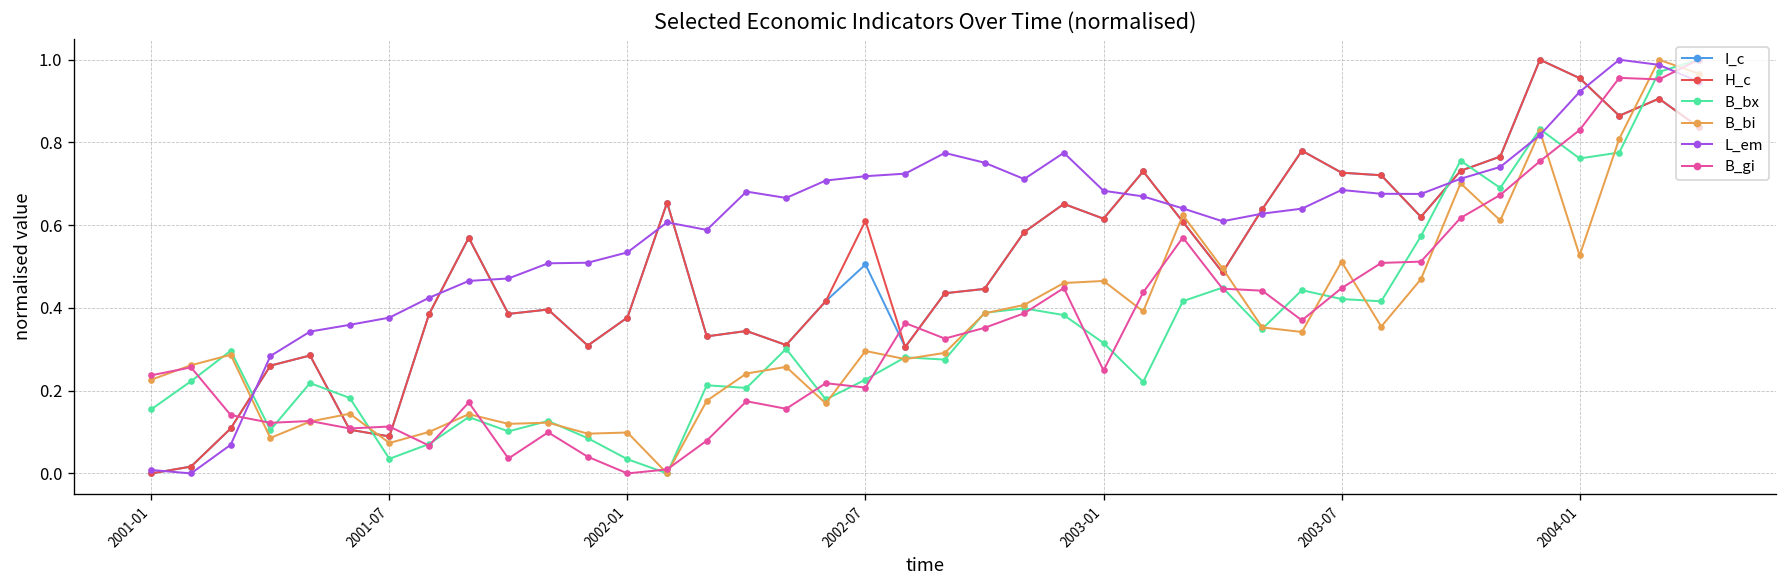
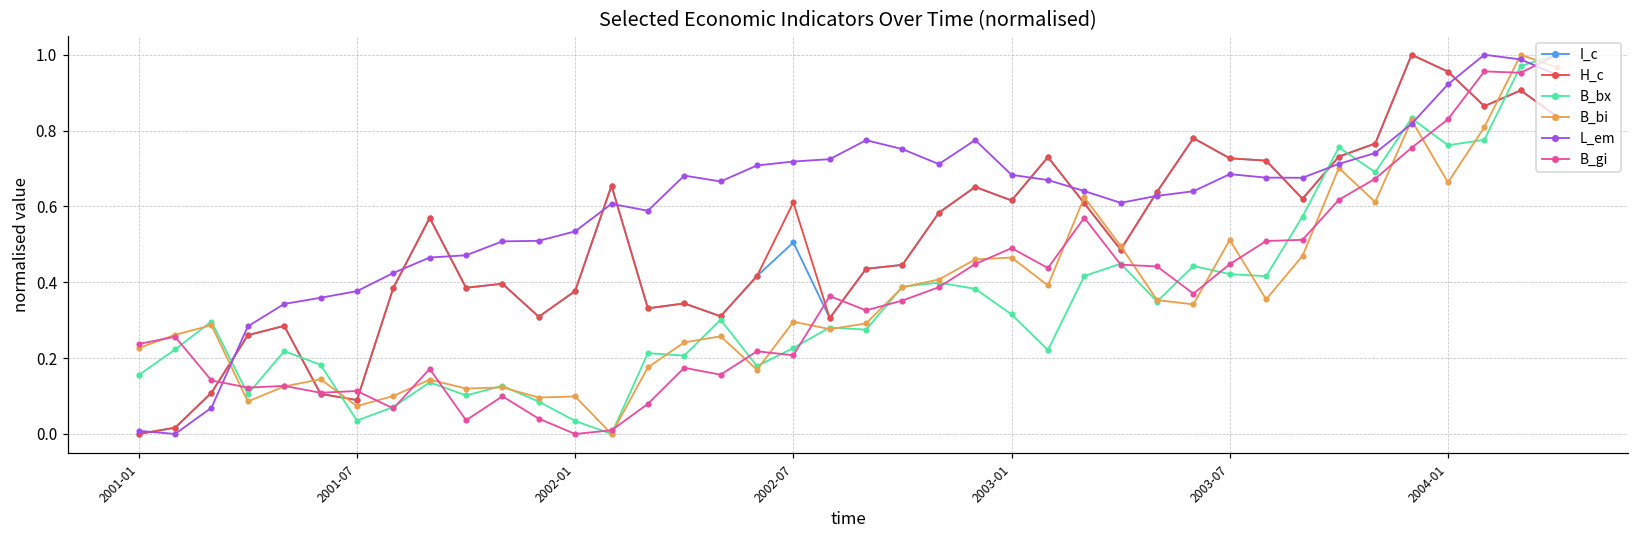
  {
    "I_c": {
      "2002-07": 0.51
    },
    "H_c": {
      "2002-07": 0.61
    },
    "B_bx": {
      "2001-01": 0.16,
      "2001-07": 0.04,
      "2002-01": 0.03,
      "2002-07": 0.23,
      "2003-01": 0.32,
      "2003-07": 0.42,
      "2004-01": 0.76
    },
    "B_bi": {
      "2001-01": 0.23,
      "2001-07": 0.07,
      "2002-01": 0.10,
      "2002-07": 0.30,
      "2003-01": 0.47,
      "2003-07": 0.51,
-     "2004-01": 0.53
+     "2004-01": 0.66
    },
    "L_em": {
      "2001-01": 0.01,
      "2001-07": 0.38,
      "2002-01": 0.53,
      "2002-07": 0.72,
      "2003-01": 0.68,
      "2003-07": 0.69,
      "2004-01": 0.92
    },
    "B_gi": {
      "2001-01": 0.24,
      "2001-07": 0.11,
      "2002-01": 0.00,
      "2002-07": 0.21,
-     "2003-01": 0.25,
+     "2003-01": 0.49,
      "2003-07": 0.45,
      "2004-01": 0.83
    }
  }
